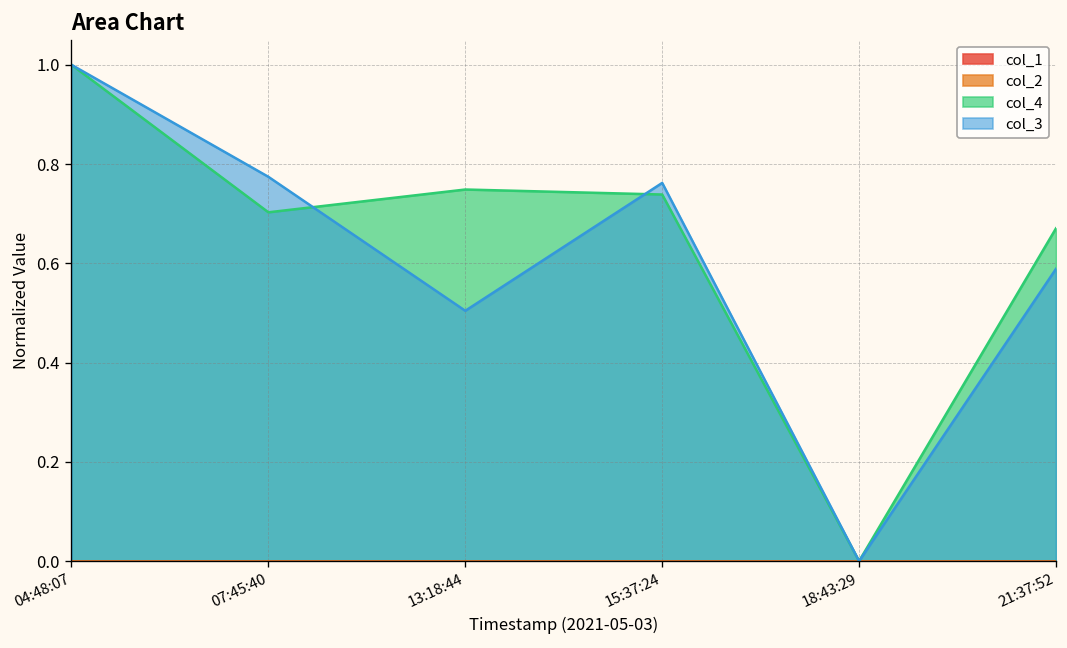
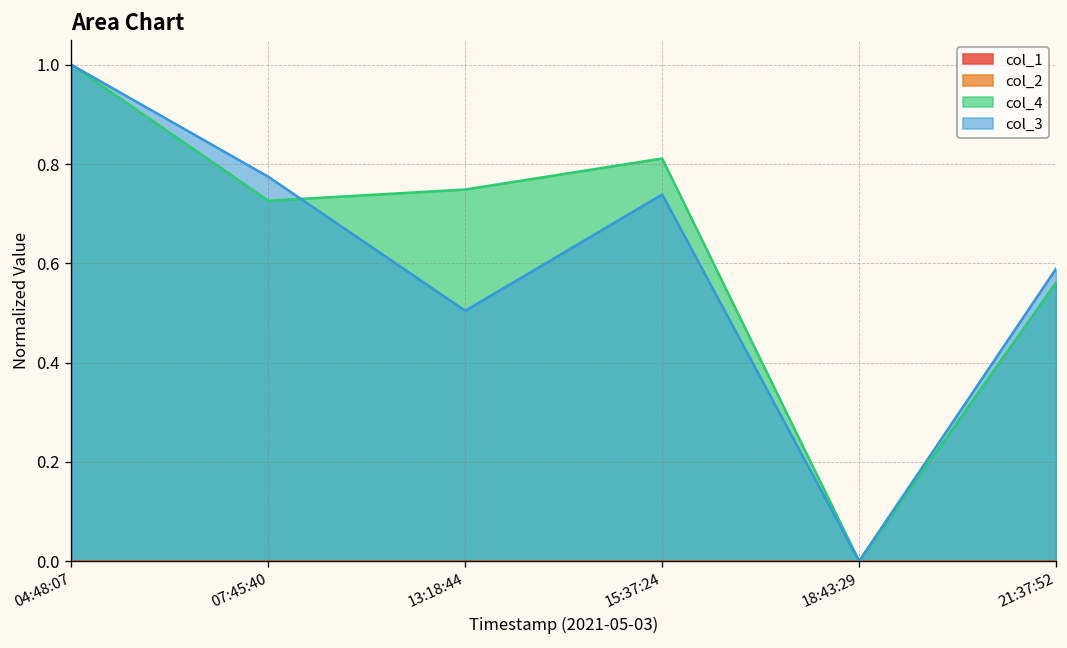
  {
    "col_2": {
      "04:48:07": 0.00,
      "07:45:40": 0.00,
      "13:18:44": 0.00,
      "15:37:24": 0.00,
      "21:37:52": 0.00
    },
    "col_4": {
-     "07:45:40": 0.70,
+     "07:45:40": 0.73,
      "13:18:44": 0.75,
-     "15:37:24": 0.74,
-     "21:37:52": 0.67
+     "15:37:24": 0.81,
+     "21:37:52": 0.56
    },
    "col_3": {
      "07:45:40": 0.77,
      "13:18:44": 0.50,
-     "15:37:24": 0.76,
+     "15:37:24": 0.74,
      "21:37:52": 0.59
    }
  }
